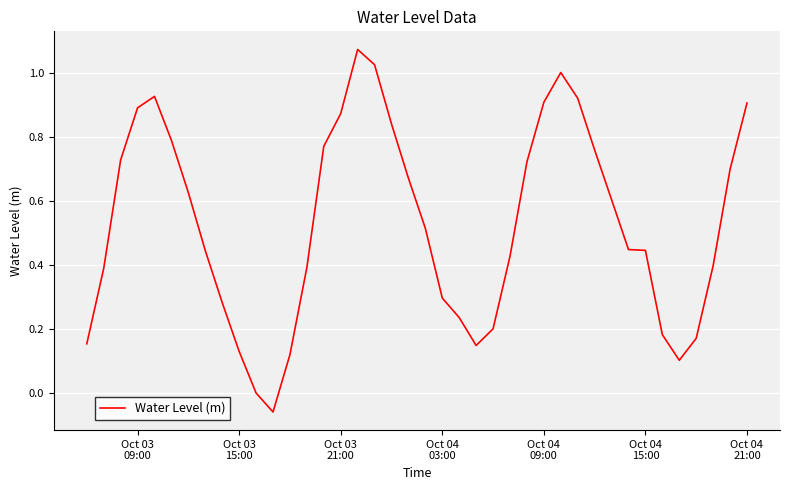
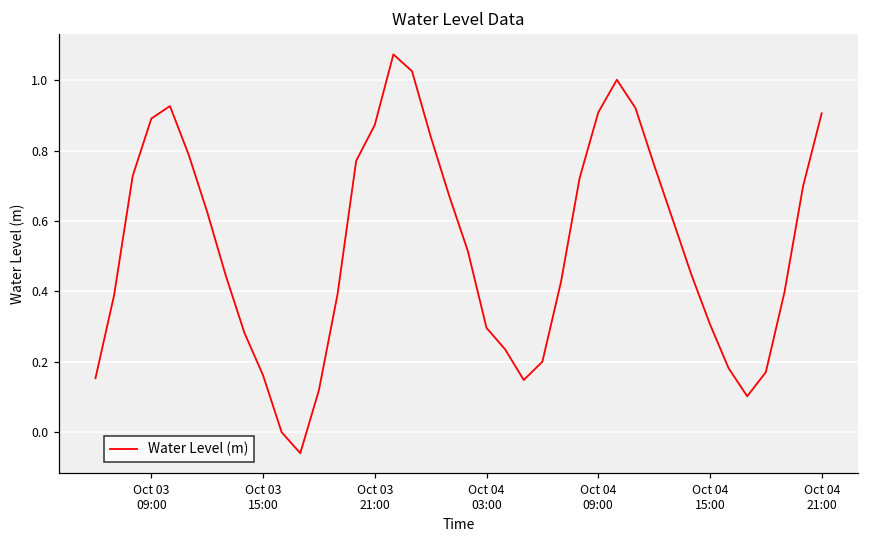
  {
    "Oct 03 09:00": 0.89,
-   "Oct 03 15:00": 0.13,
+   "Oct 03 15:00": 0.16,
    "Oct 03 21:00": 0.87,
    "Oct 04 03:00": 0.30,
    "Oct 04 09:00": 0.91,
-   "Oct 04 15:00": 0.45,
+   "Oct 04 15:00": 0.31,
    "Oct 04 21:00": 0.91
  }
